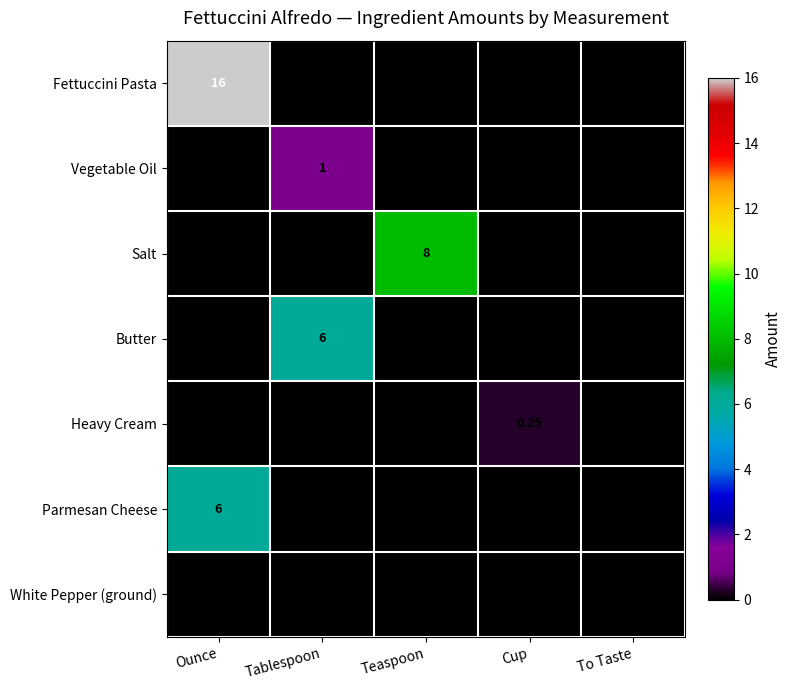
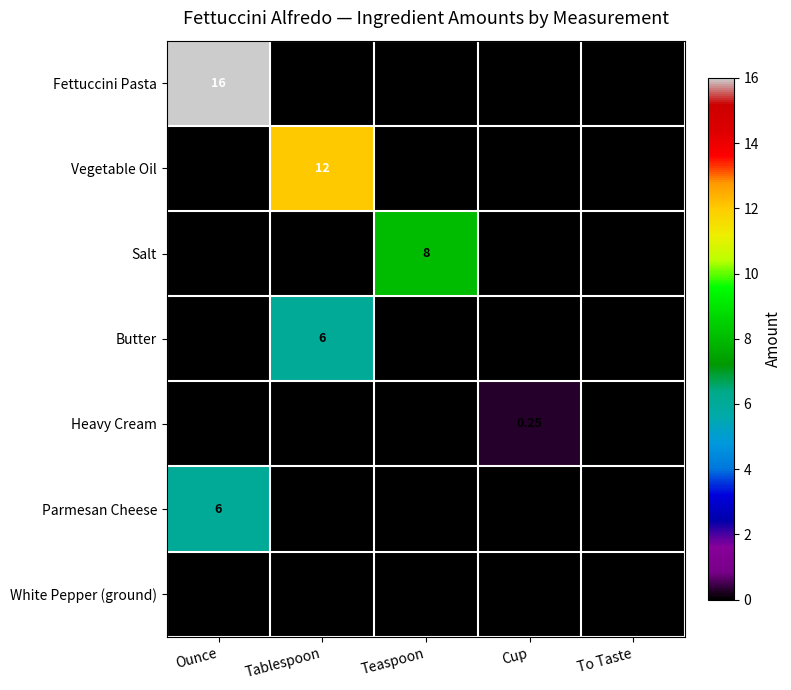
  {
    "Fettuccini Pasta": {
      "Ounce": 16
    },
    "Vegetable Oil": {
-     "Tablespoon": 1
+     "Tablespoon": 12
    },
    "Salt": {
      "Teaspoon": 8
    },
    "Butter": {
      "Tablespoon": 6
    },
    "Parmesan Cheese": {
      "Ounce": 6
    }
  }
